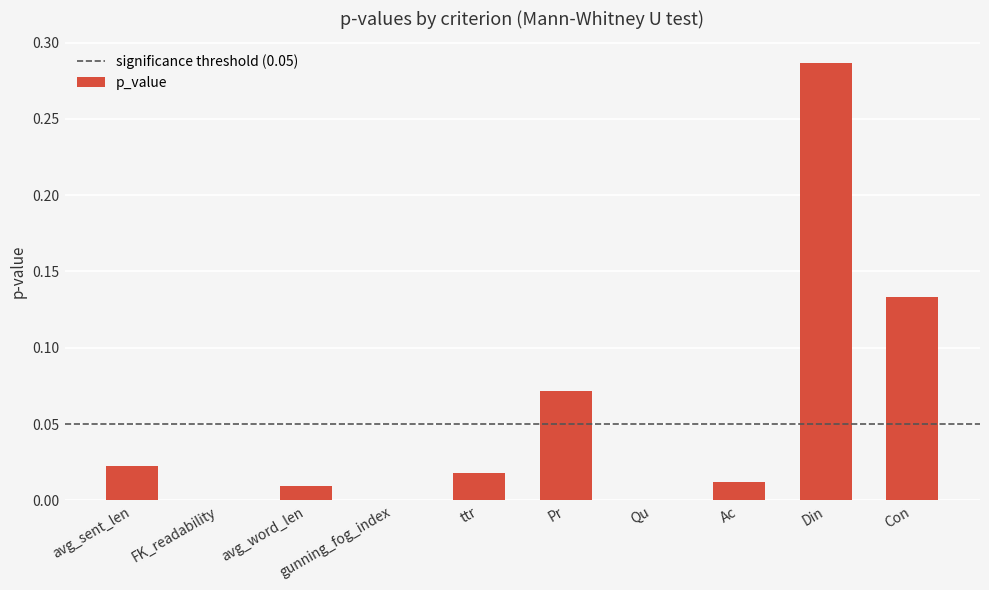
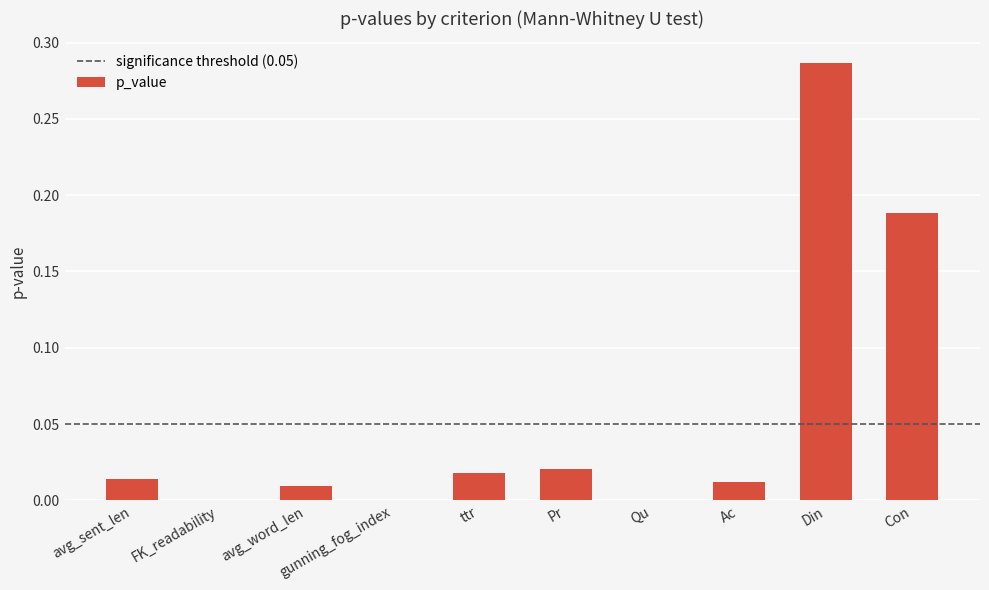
  {
-   "avg_sent_len": 0.023,
+   "avg_sent_len": 0.014,
    "avg_word_len": 0.010,
    "ttr": 0.018,
-   "Pr": 0.071,
+   "Pr": 0.020,
    "Ac": 0.012,
    "Din": 0.286,
-   "Con": 0.133
+   "Con": 0.188
  }
